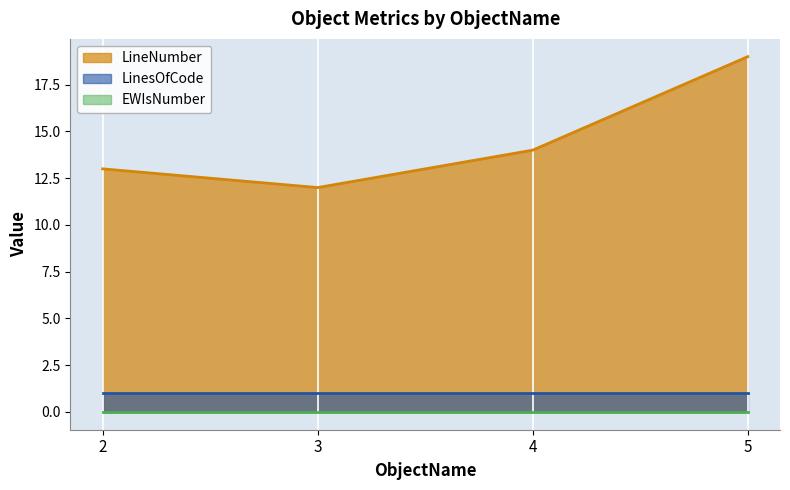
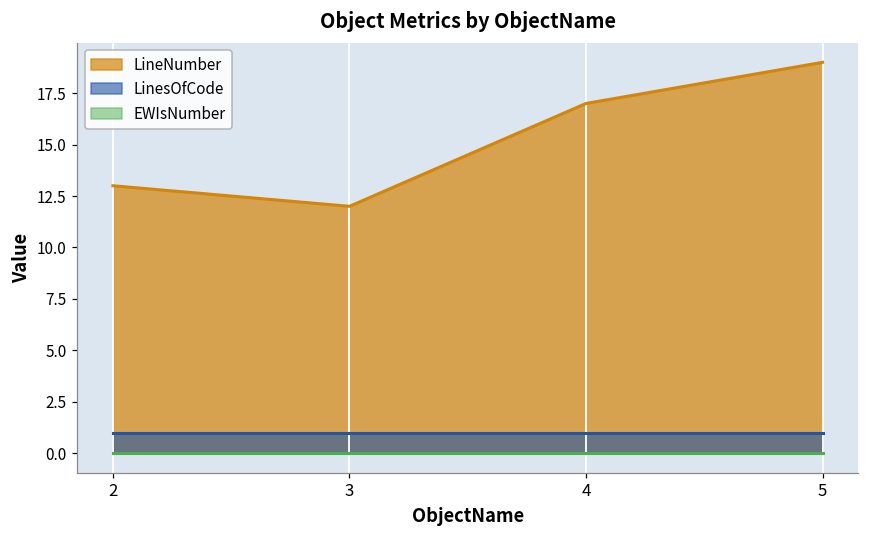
  {
    "LineNumber": {
      "2": 13,
      "3": 12,
-     "4": 14,
+     "4": 17,
      "5": 19
    },
    "LinesOfCode": {
      "2": 1,
      "3": 1,
      "4": 1,
      "5": 1
    },
    "EWIsNumber": {
      "2": 0,
      "3": 0,
      "4": 0,
      "5": 0
    }
  }
